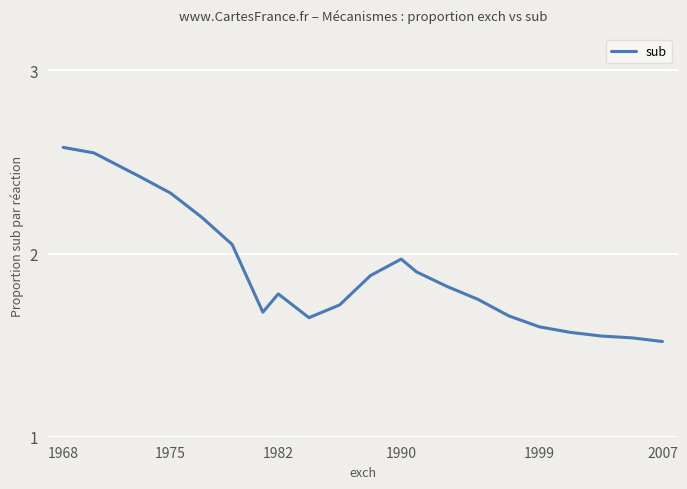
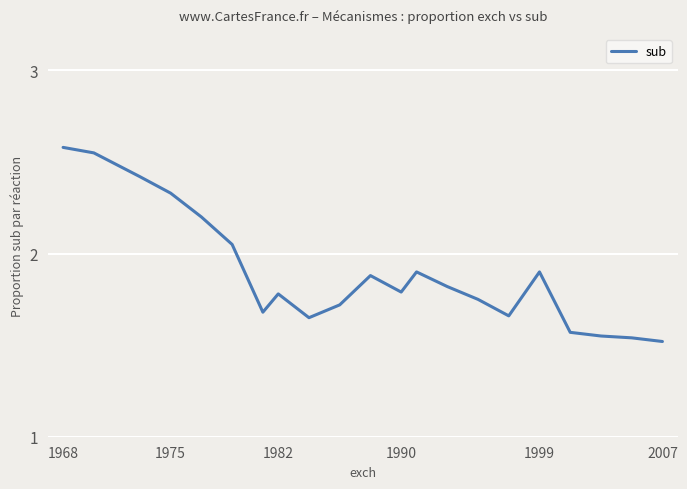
  {
    "1968": 2.58,
    "1975": 2.33,
    "1982": 1.78,
-   "1990": 1.97,
-   "1999": 1.6,
+   "1990": 1.79,
+   "1999": 1.9,
    "2007": 1.52
  }
